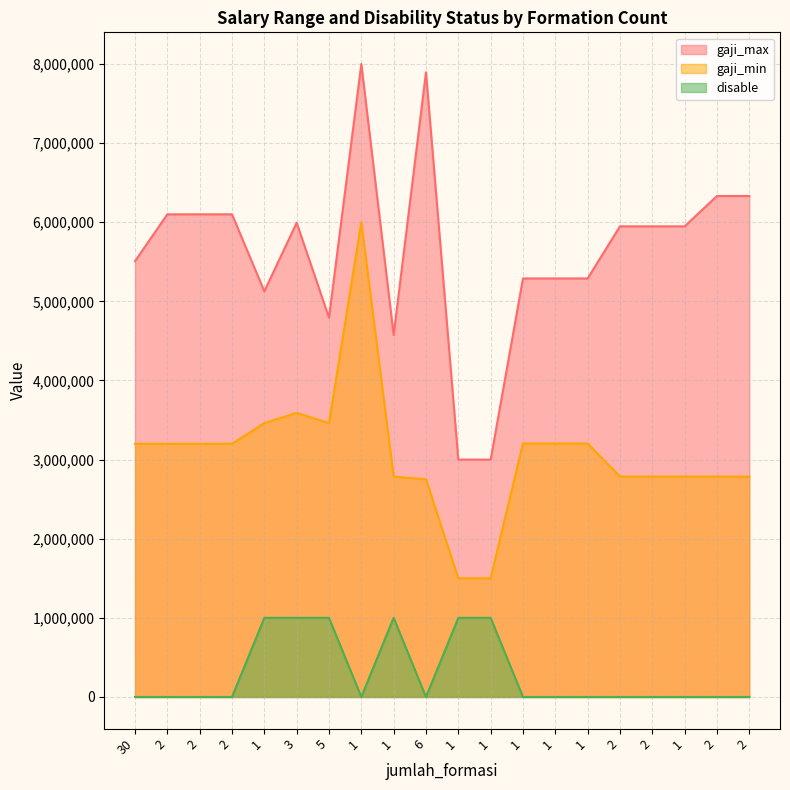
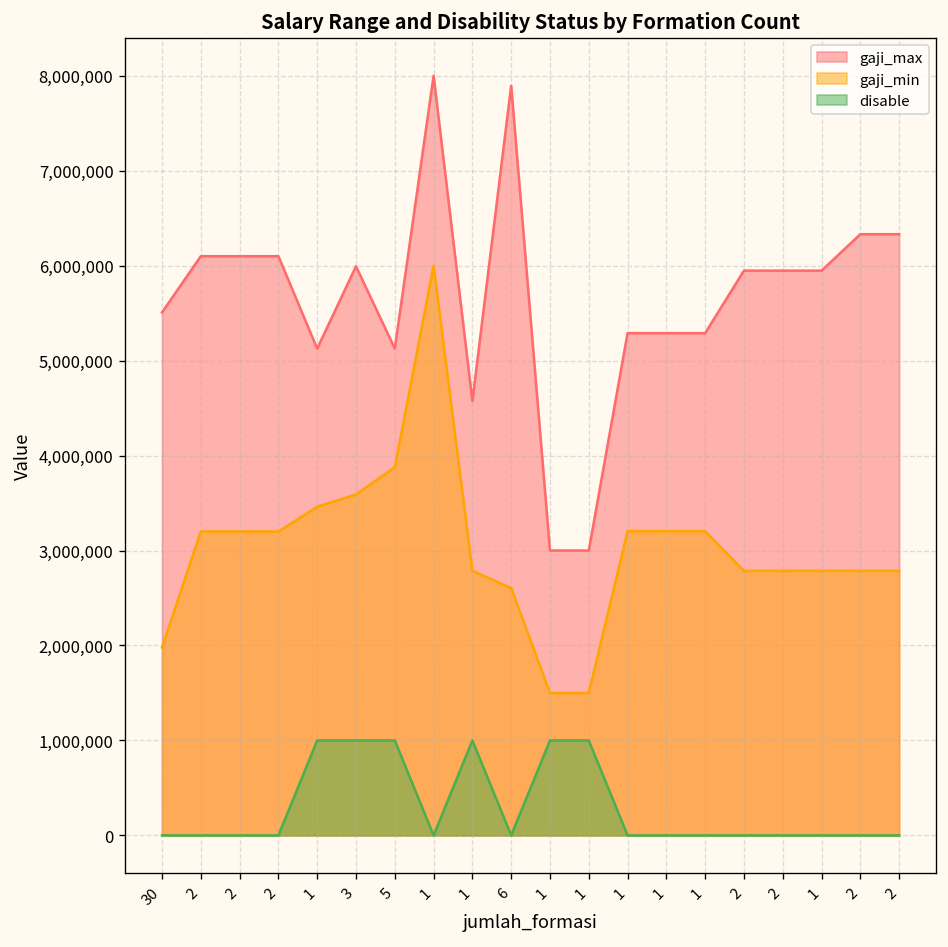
  {
    "gaji_max": {
      "30": "5,500,000",
      "3": "6,000,000",
-     "5": "4,800,000",
+     "5": "5,100,000",
      "6": "7,900,000"
    },
    "gaji_min": {
-     "30": "3,200,000",
+     "30": "2,000,000",
      "3": "3,600,000",
-     "5": "3,500,000",
-     "6": "2,800,000"
+     "5": "3,900,000",
+     "6": "2,600,000"
    },
    "disable": {
      "30": "0",
      "3": "1,000,000",
      "5": "1,000,000",
      "6": "0"
    }
  }
